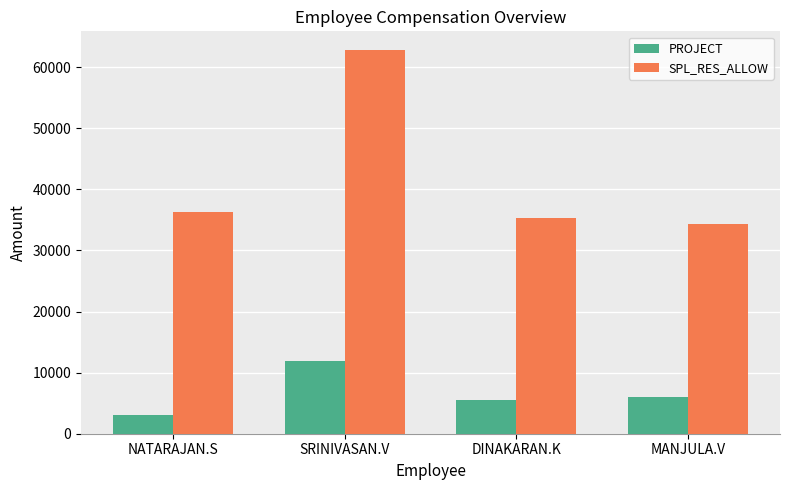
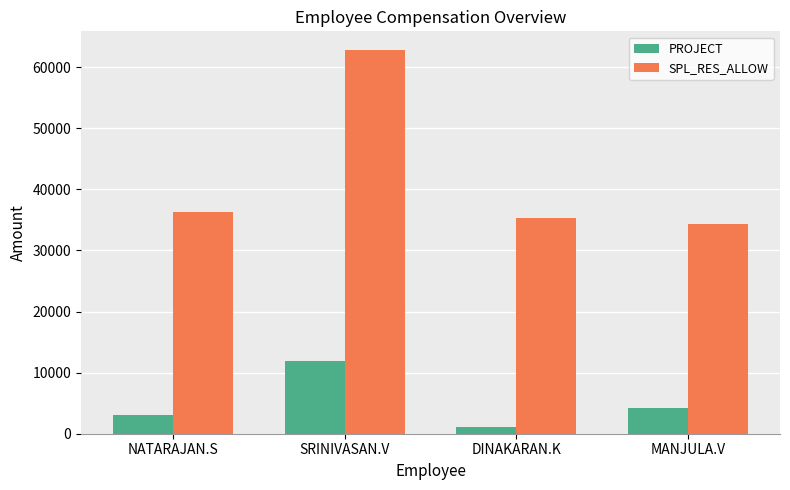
  {
    "PROJECT": {
      "NATARAJAN.S": 3000,
      "SRINIVASAN.V": 12000,
-     "DINAKARAN.K": 6000,
-     "MANJULA.V": 6000
+     "DINAKARAN.K": 1000,
+     "MANJULA.V": 4000
    },
    "SPL_RES_ALLOW": {
      "NATARAJAN.S": 36000,
      "SRINIVASAN.V": 63000,
      "DINAKARAN.K": 35000,
      "MANJULA.V": 34000
    }
  }
